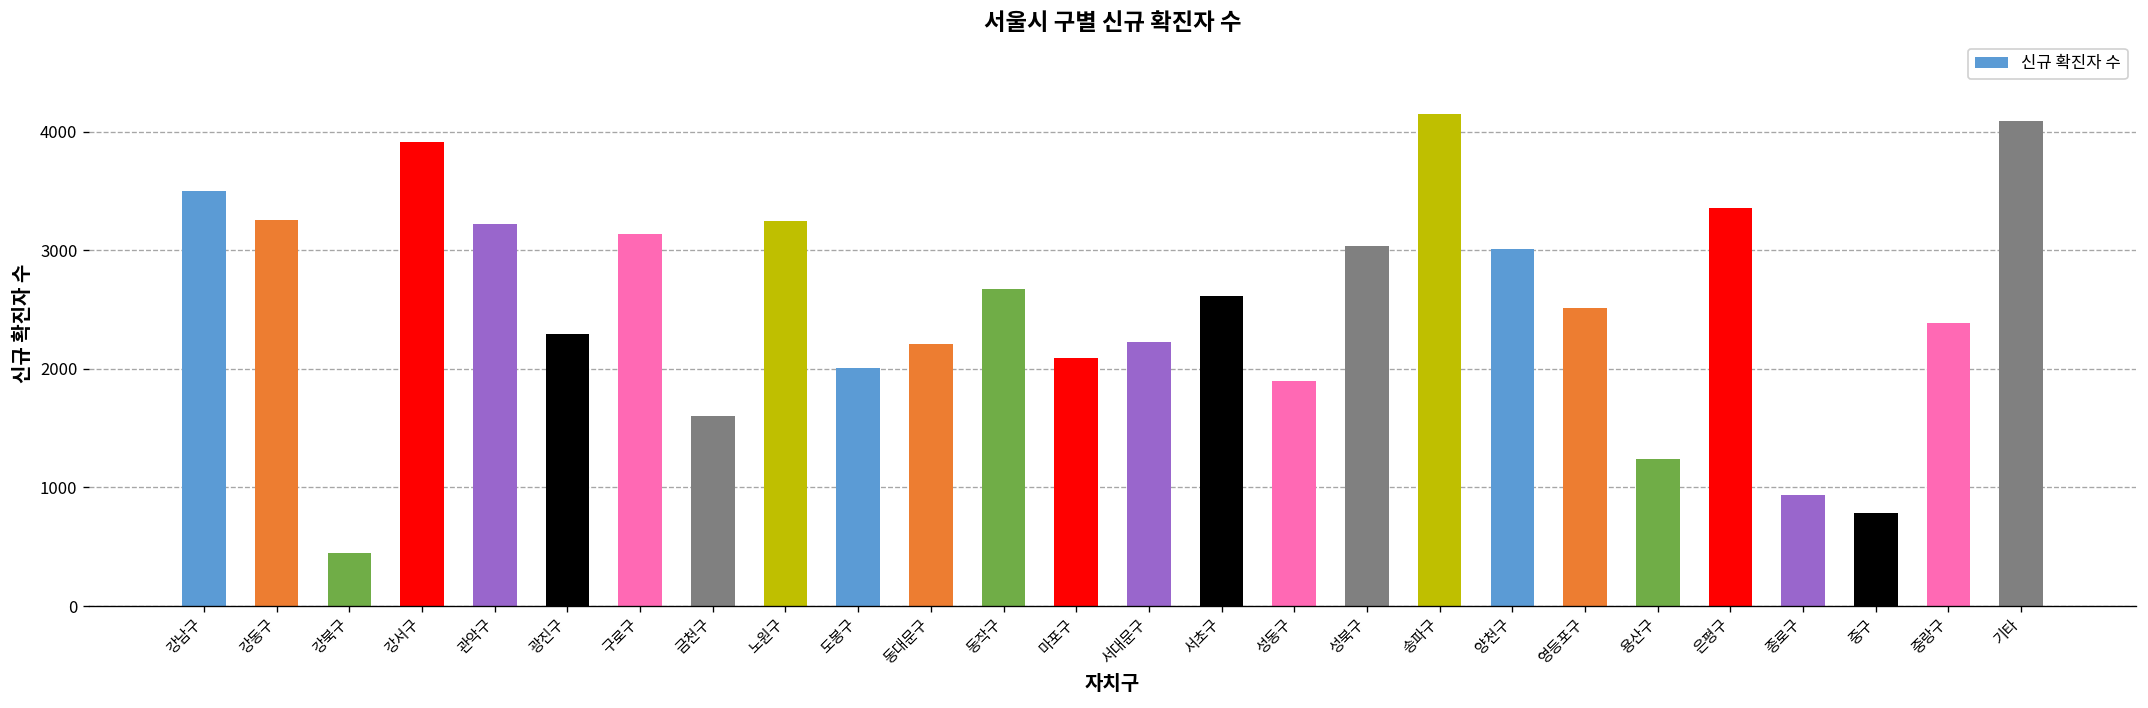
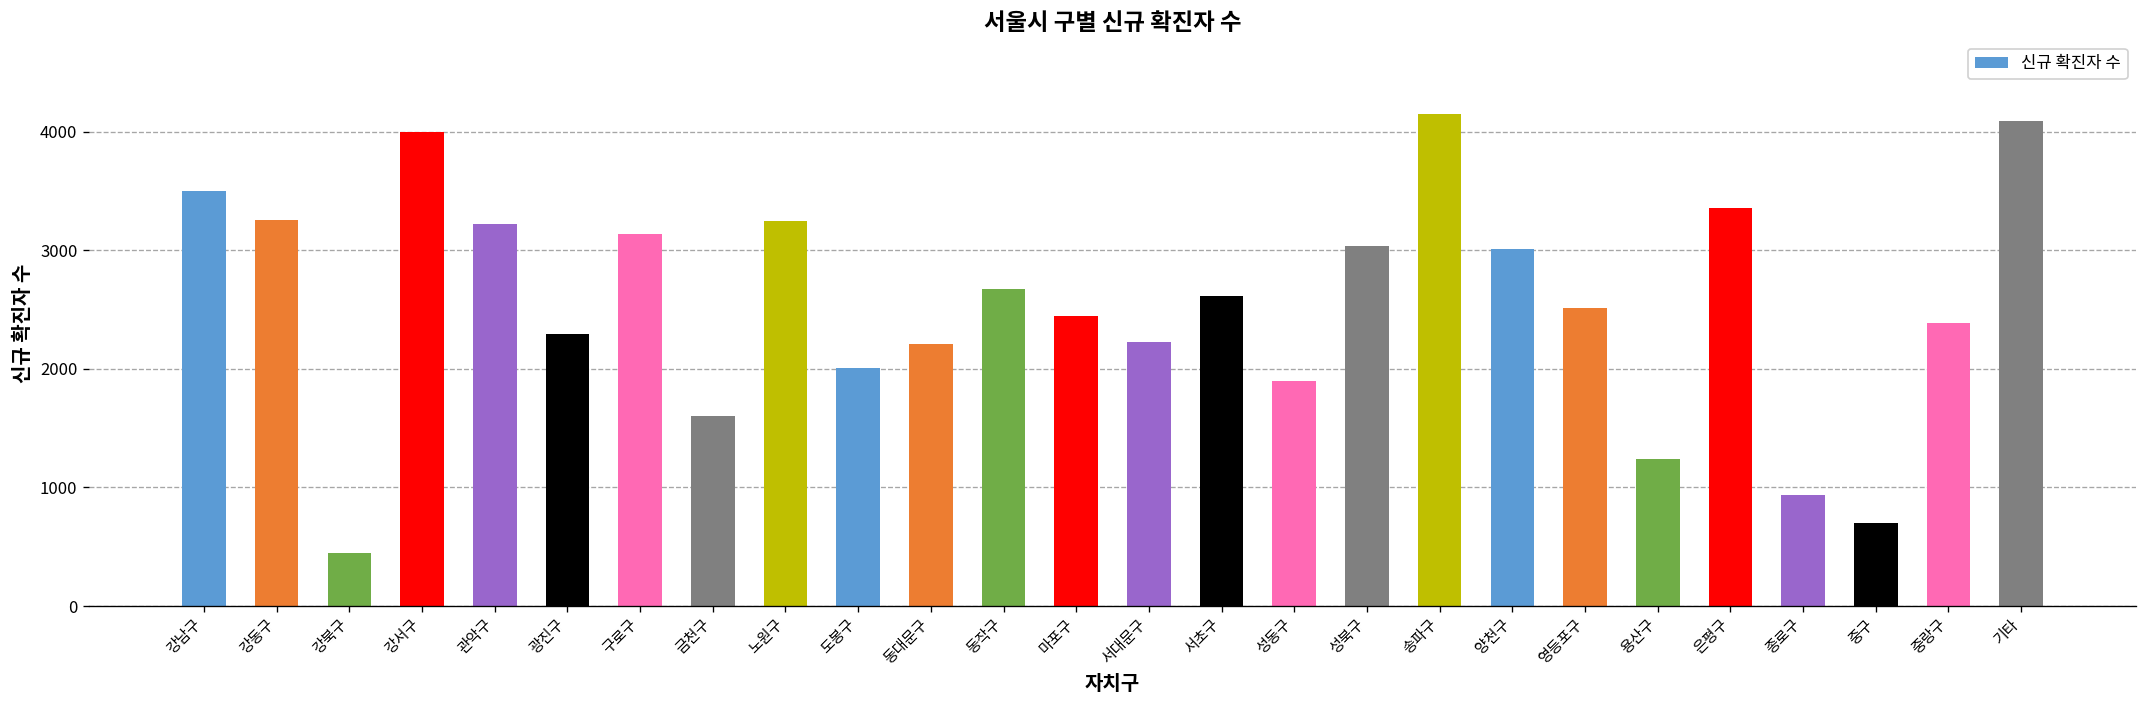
  {
    "강남구": 3500,
    "강동구": 3300,
    "강북구": 400,
-   "강서구": 3900,
+   "강서구": 4000,
    "관악구": 3200,
    "광진구": 2300,
    "구로구": 3100,
    "금천구": 1600,
    "노원구": 3200,
    "도봉구": 2000,
    "동대문구": 2200,
    "동작구": 2700,
-   "마포구": 2100,
+   "마포구": 2400,
    "서대문구": 2200,
    "서초구": 2600,
    "성동구": 1900,
    "성북구": 3000,
    "송파구": 4100,
    "양천구": 3000,
    "영등포구": 2500,
    "용산구": 1200,
    "은평구": 3400,
    "종로구": 900,
-   "중구": 800,
+   "중구": 700,
    "중랑구": 2400,
    "기타": 4100
  }
